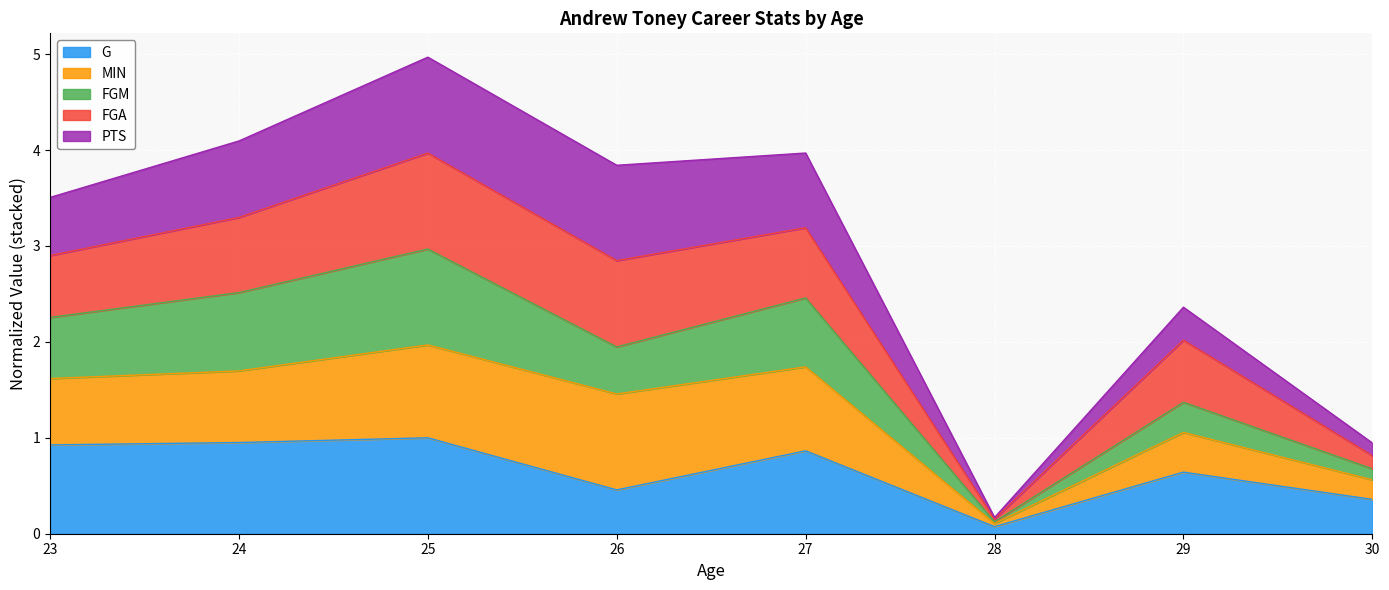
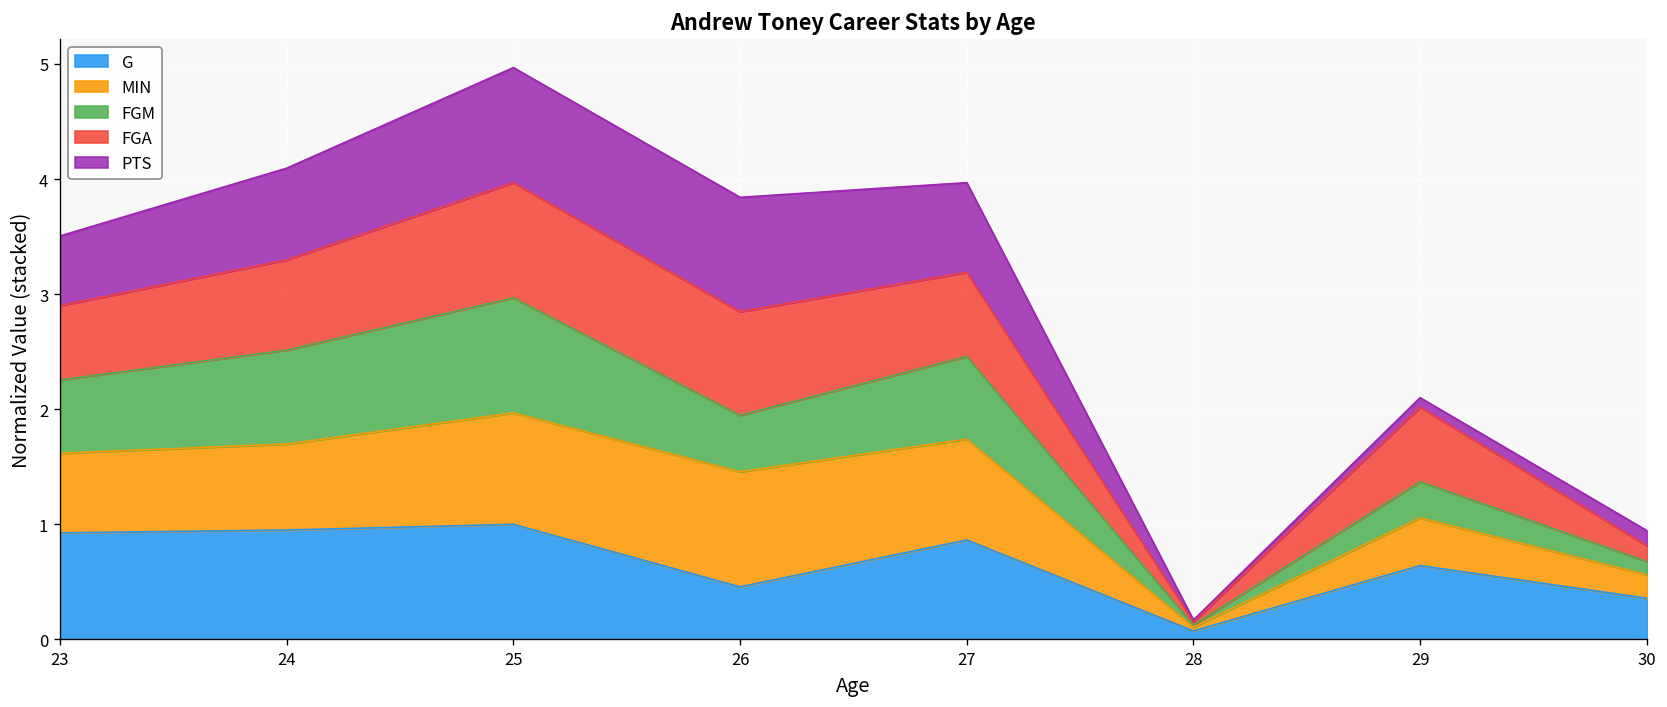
  {
    "G": {
      "23": 0.9,
      "24": 1.0,
      "25": 1.0,
      "26": 0.5,
      "27": 0.9,
      "28": 0.1,
      "29": 0.6,
      "30": 0.4
    },
    "MIN": {
      "23": 0.7,
      "24": 0.7,
      "25": 1.0,
      "26": 1.0,
      "27": 0.9,
      "29": 0.4,
      "30": 0.2
    },
    "FGM": {
      "23": 0.6,
      "24": 0.8,
      "25": 1.0,
      "26": 0.5,
      "27": 0.7,
      "29": 0.3,
      "30": 0.1
    },
    "FGA": {
      "23": 0.6,
      "24": 0.8,
      "25": 1.0,
      "26": 0.9,
      "27": 0.7,
      "29": 0.6,
      "30": 0.1
    },
    "PTS": {
      "23": 0.6,
      "24": 0.8,
      "25": 1.0,
      "26": 1.0,
      "27": 0.8,
-     "29": 0.3,
+     "29": 0.1,
      "30": 0.1
    }
  }
